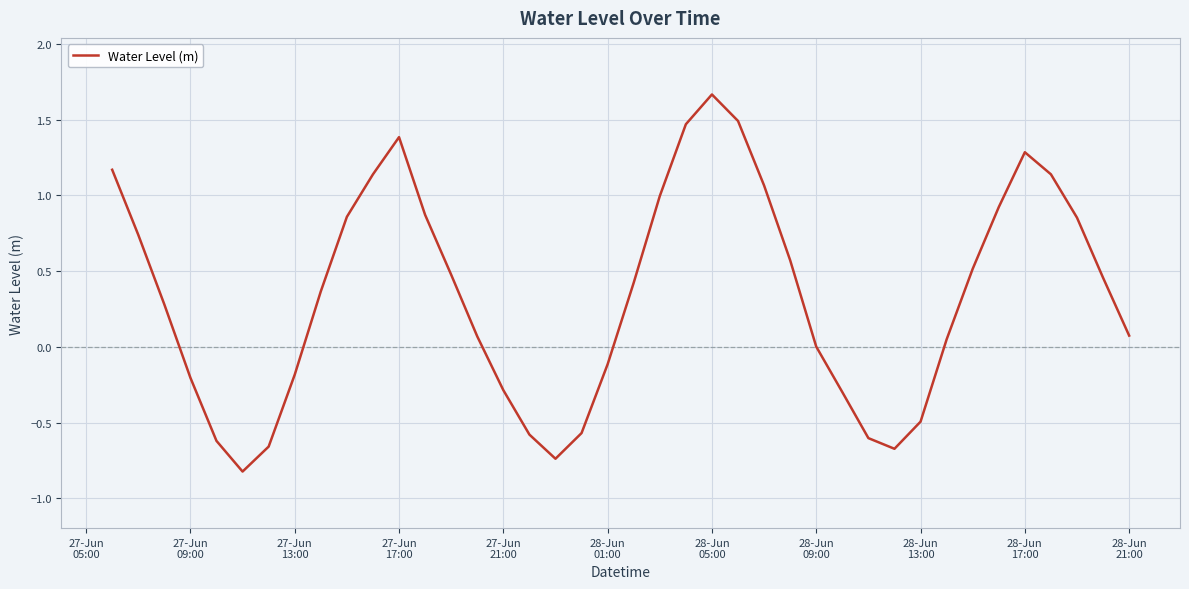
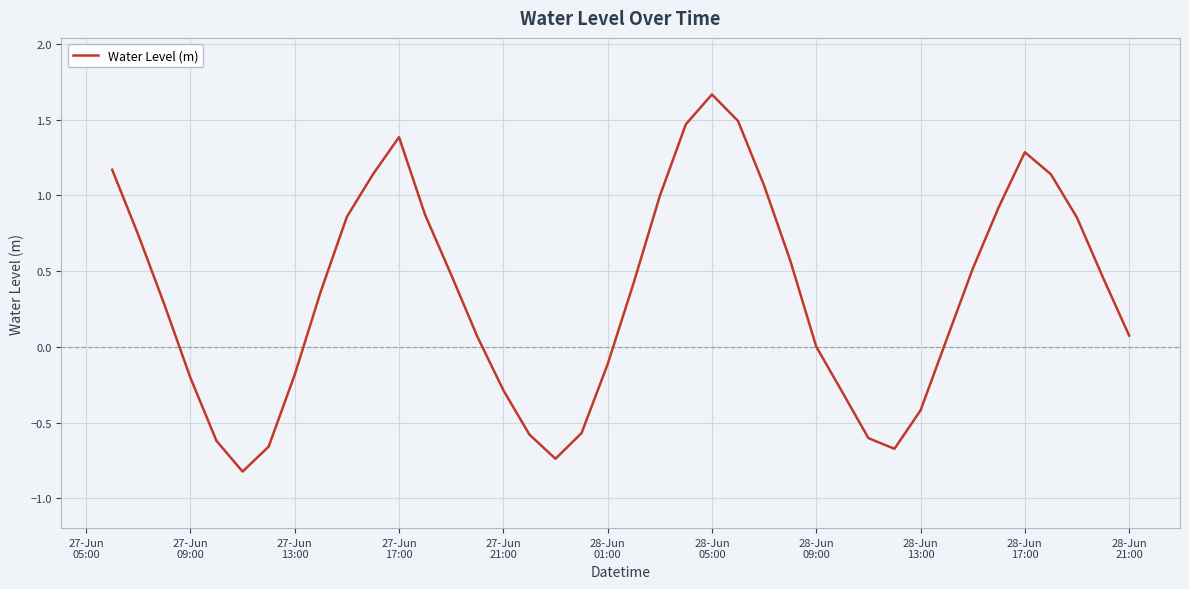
  {
    "27-Jun 09:00": -0.20,
    "27-Jun 13:00": -0.18,
    "27-Jun 17:00": 1.38,
    "27-Jun 21:00": -0.29,
    "28-Jun 01:00": -0.12,
    "28-Jun 05:00": 1.67,
    "28-Jun 09:00": 0.00,
-   "28-Jun 13:00": -0.49,
+   "28-Jun 13:00": -0.42,
    "28-Jun 17:00": 1.28,
    "28-Jun 21:00": 0.07
  }
